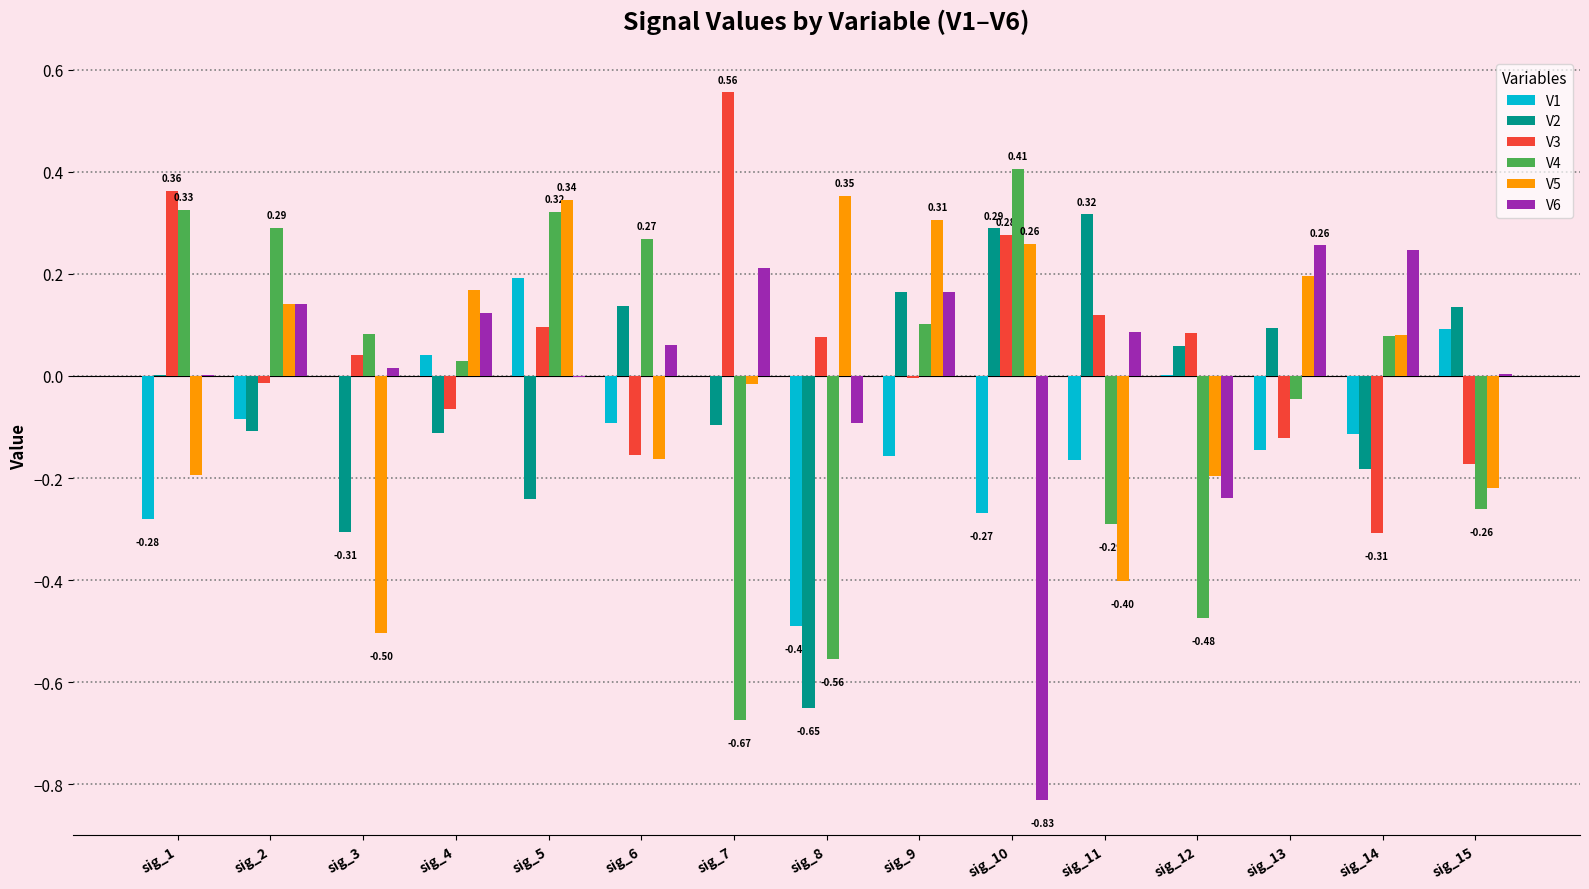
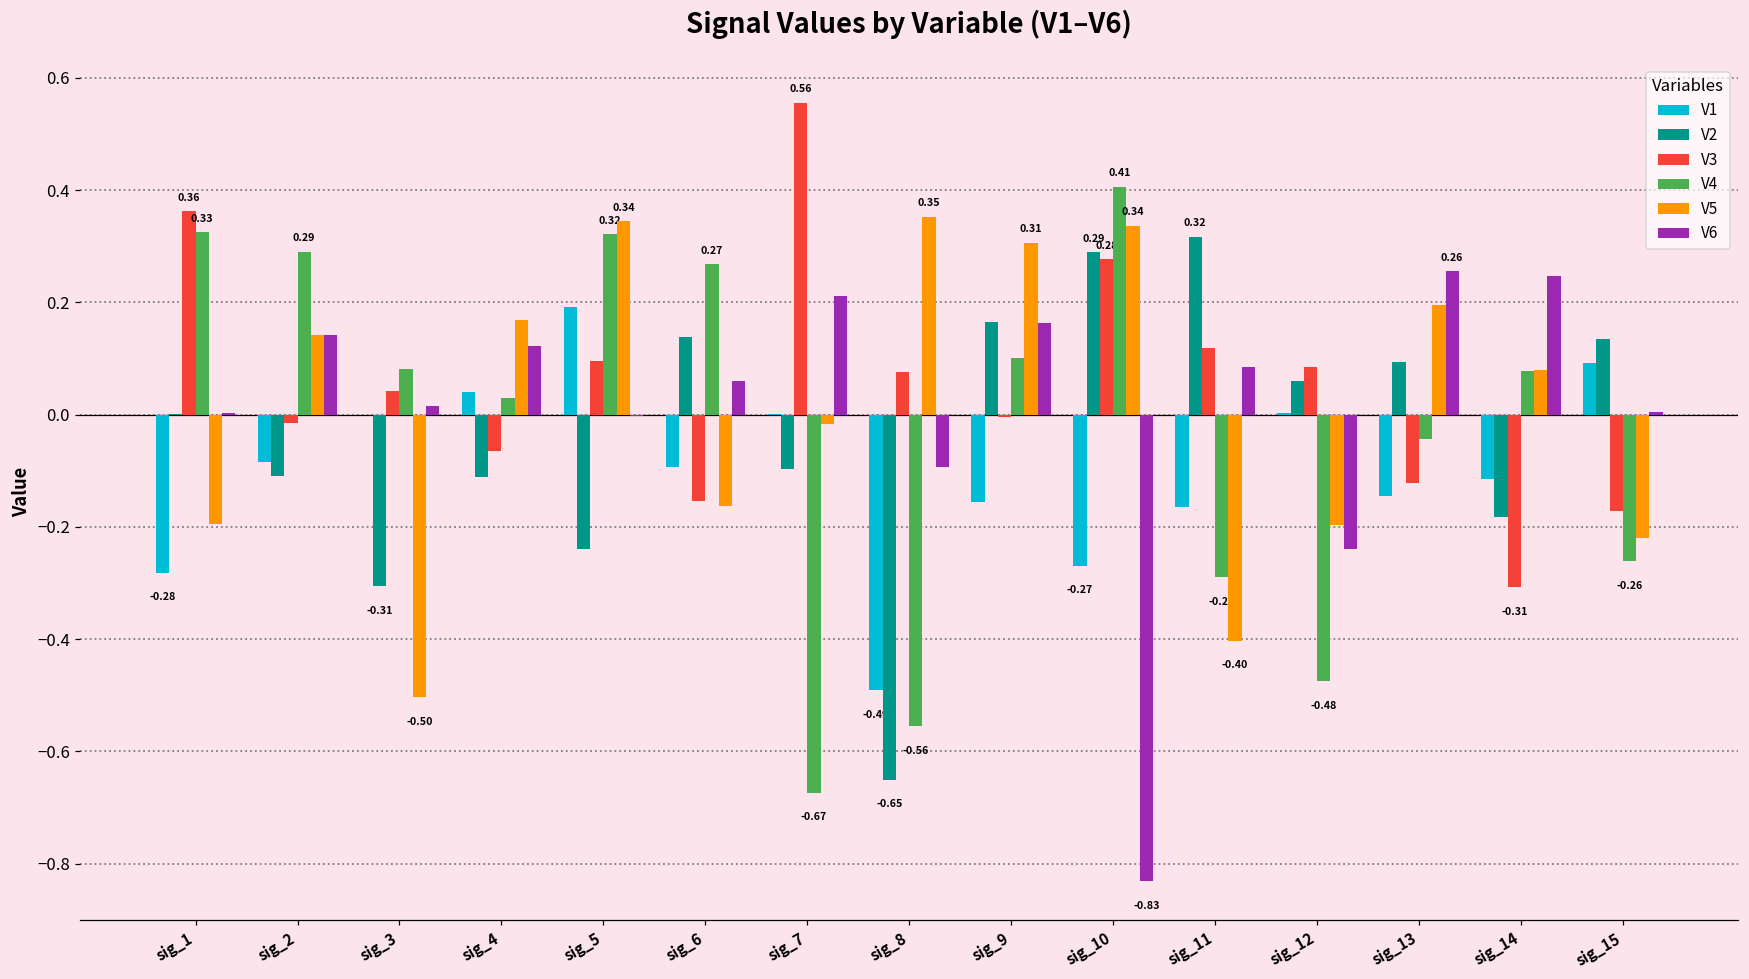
  {
    "V1": {
      "sig_1": -0.28,
      "sig_8": -0.49,
      "sig_10": -0.27
    },
    "V2": {
      "sig_3": -0.31,
      "sig_8": -0.65,
      "sig_10": 0.29,
      "sig_11": 0.32
    },
    "V3": {
      "sig_1": 0.36,
      "sig_7": 0.56,
      "sig_10": 0.28,
      "sig_14": -0.31
    },
    "V4": {
      "sig_1": 0.33,
      "sig_2": 0.29,
      "sig_5": 0.32,
      "sig_6": 0.27,
      "sig_7": -0.67,
      "sig_8": -0.56,
      "sig_10": 0.41,
      "sig_11": -0.29,
      "sig_12": -0.48,
      "sig_15": -0.26
    },
    "V5": {
      "sig_3": -0.50,
      "sig_5": 0.34,
      "sig_8": 0.35,
      "sig_9": 0.31,
-     "sig_10": 0.26,
+     "sig_10": 0.34,
      "sig_11": -0.40
    },
    "V6": {
      "sig_10": -0.83,
      "sig_13": 0.26
    }
  }
